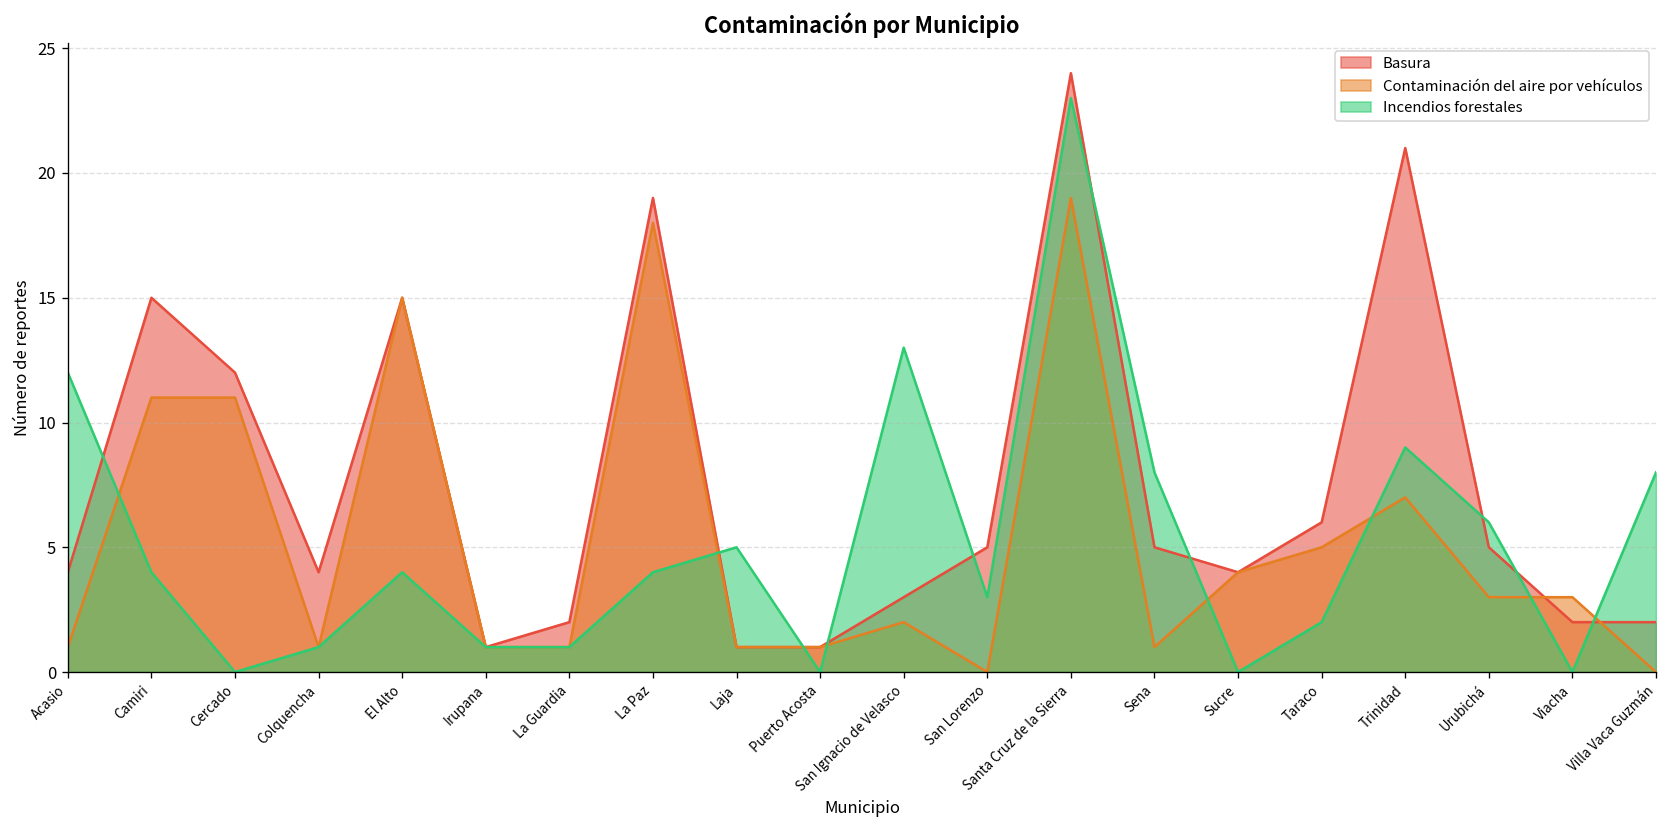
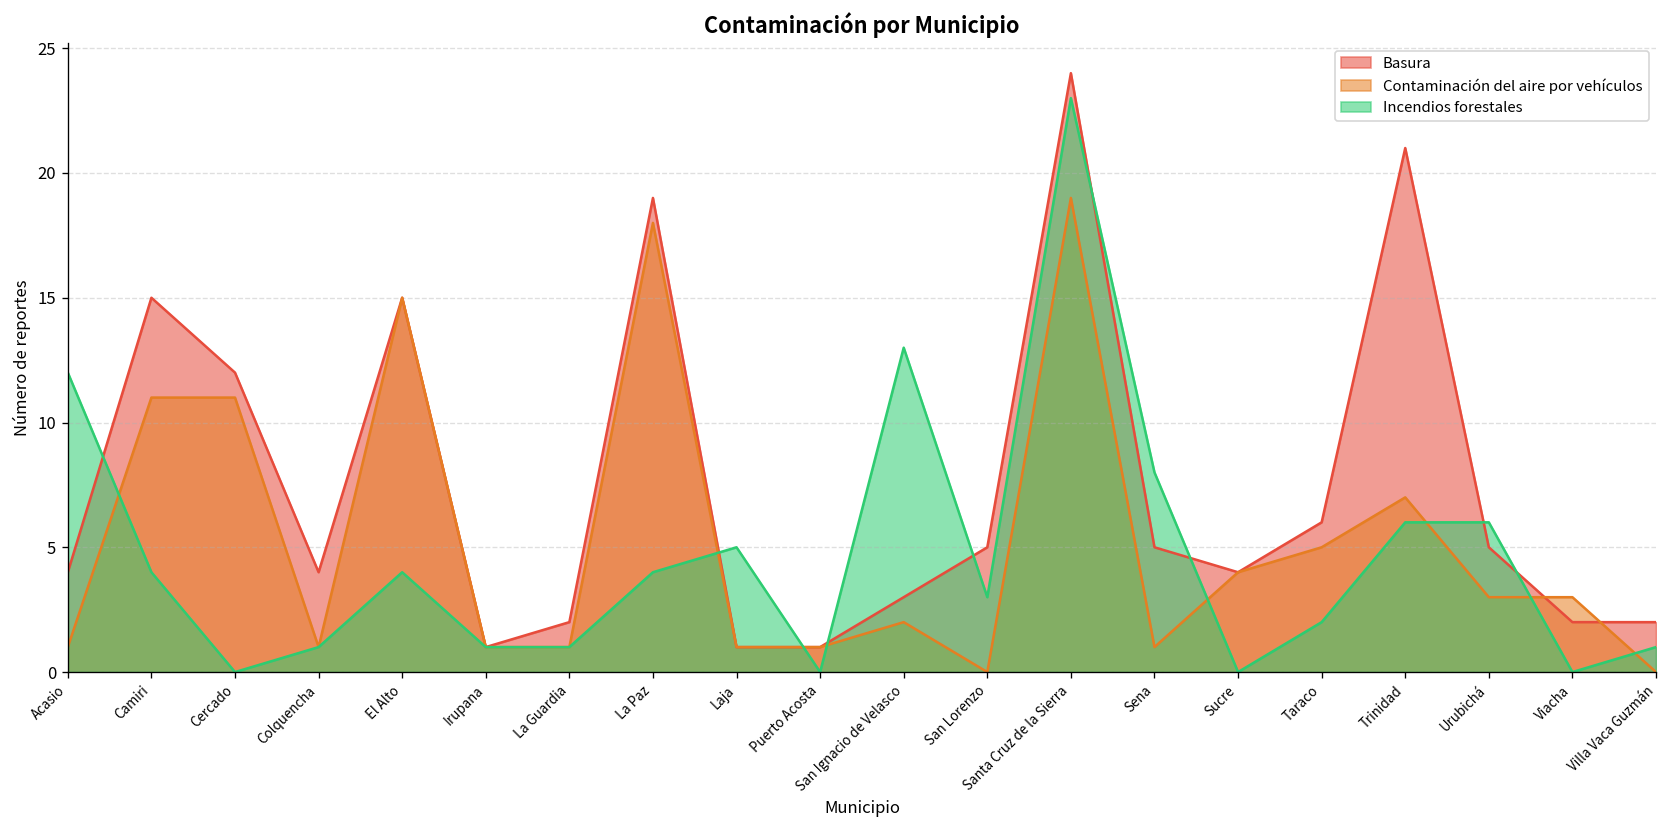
  {
    "Incendios forestales": {
      "Acasio": 12,
      "Camiri": 4,
      "Cercado": 0,
      "El Alto": 4,
      "La Paz": 4,
      "Laja": 5,
      "Puerto Acosta": 0,
      "San Ignacio de Velasco": 13,
      "San Lorenzo": 3,
      "Santa Cruz de la Sierra": 23,
      "Sena": 8,
      "Sucre": 0,
      "Taraco": 2,
-     "Trinidad": 9,
+     "Trinidad": 6,
      "Urubichá": 6,
      "Viacha": 0,
-     "Villa Vaca Guzmán": 8
+     "Villa Vaca Guzmán": 1
    }
  }
